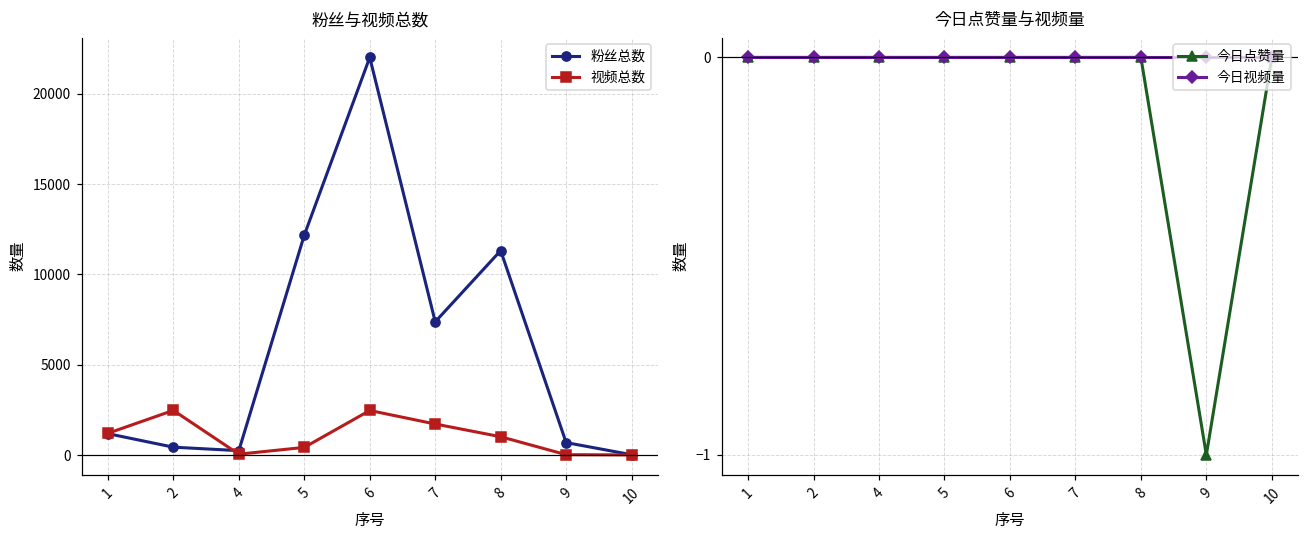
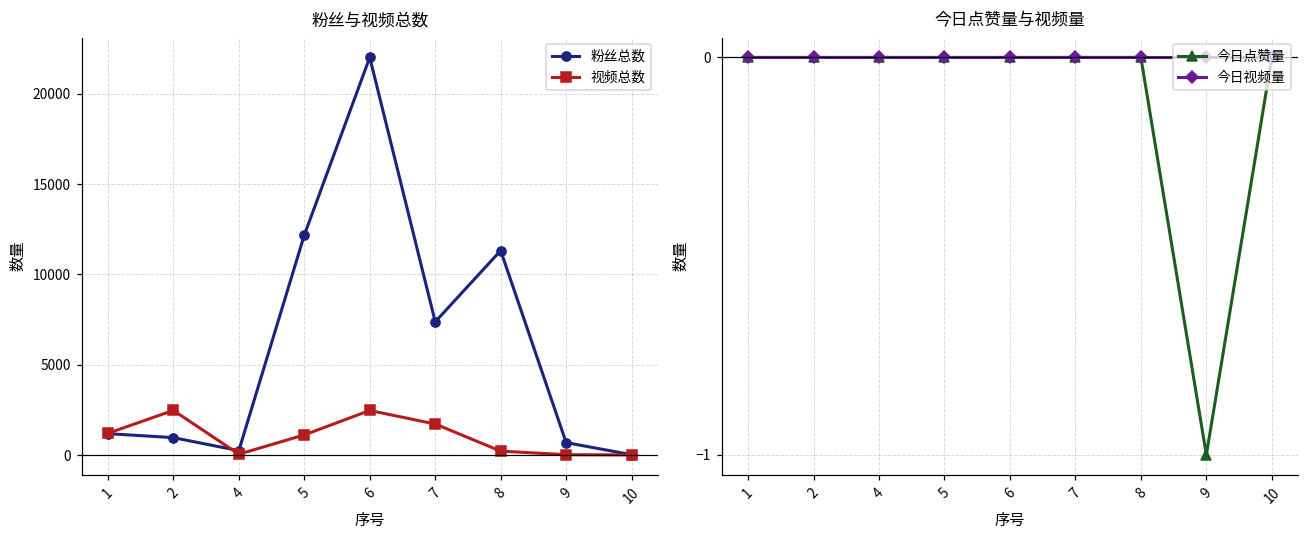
  {
    "粉丝与视频总数": {
      "粉丝总数": {
-       "2": 500,
+       "2": 1000,
        "4": 300,
        "5": 12200,
        "6": 22000,
        "7": 7400,
        "8": 11300,
        "9": 700
      },
      "视频总数": {
        "2": 2500,
        "4": 100,
-       "5": 400,
+       "5": 1100,
        "6": 2500,
        "7": 1700,
-       "8": 1000,
+       "8": 200,
        "9": 0
      }
    },
    "今日点赞量与视频量": {
      "今日点赞量": {
        "9": -1.00
      }
    }
  }
